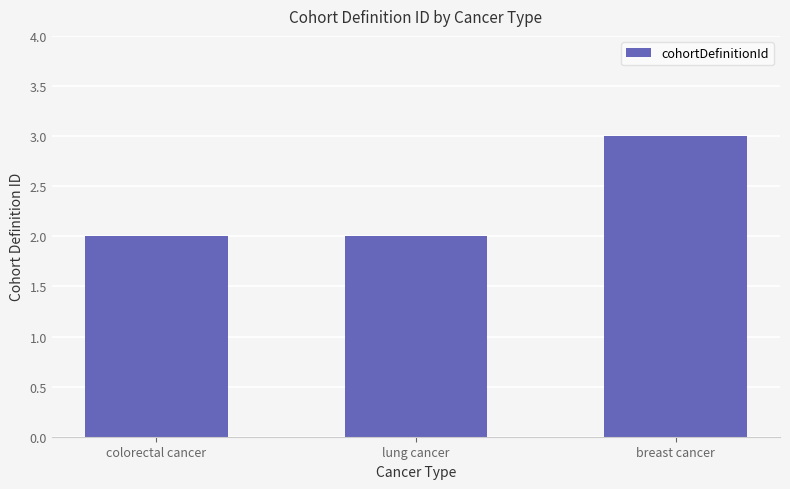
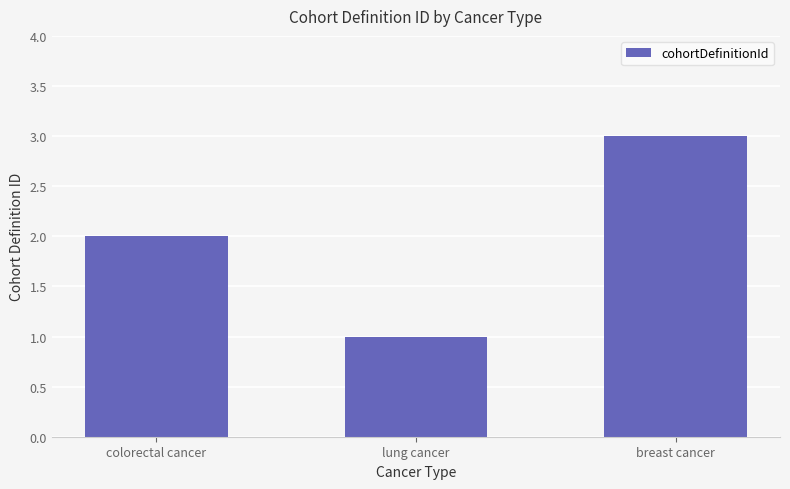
  {
    "colorectal cancer": 2,
-   "lung cancer": 2,
+   "lung cancer": 1,
    "breast cancer": 3
  }
